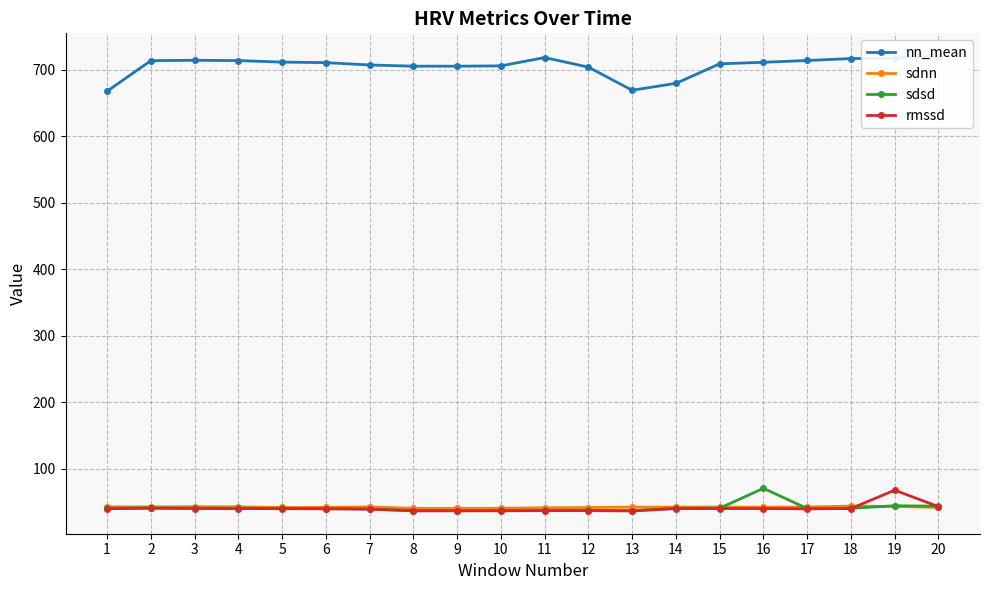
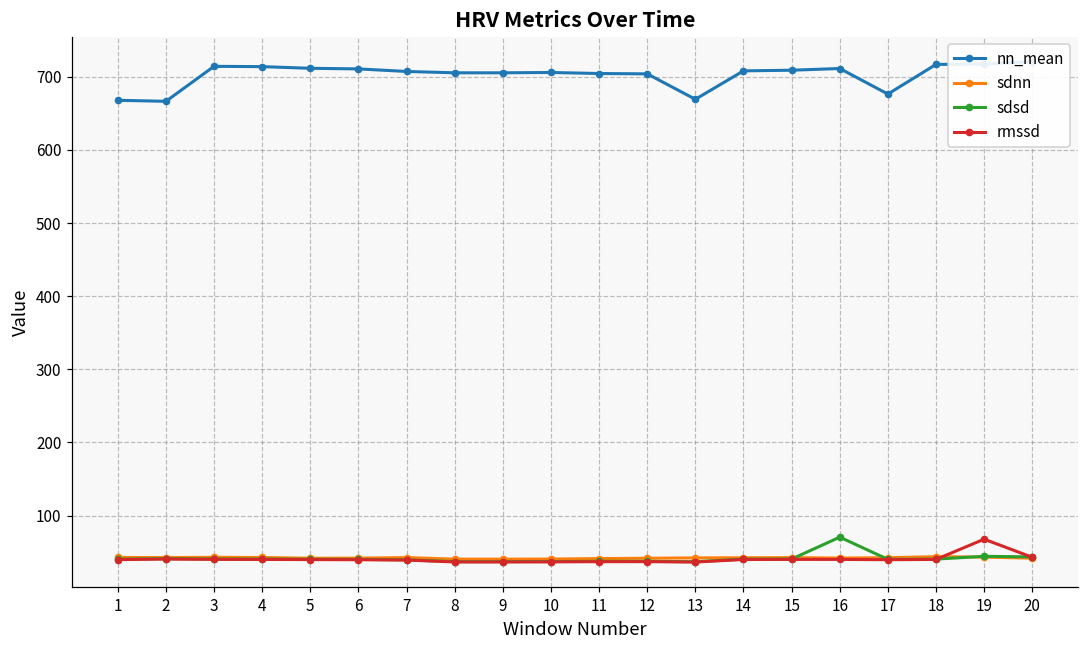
  {
    "nn_mean": {
      "1": 670,
-     "2": 710,
+     "2": 670,
      "3": 710,
      "4": 710,
      "5": 710,
      "6": 710,
      "7": 710,
      "8": 710,
      "9": 710,
      "10": 710,
-     "11": 720,
+     "11": 700,
      "12": 700,
      "13": 670,
-     "14": 680,
+     "14": 710,
      "15": 710,
      "16": 710,
-     "17": 710,
+     "17": 680,
      "18": 720
    },
    "sdnn": {
      "12": 40,
      "13": 40
    },
    "sdsd": {
      "16": 70
    },
    "rmssd": {
      "19": 70
    }
  }
